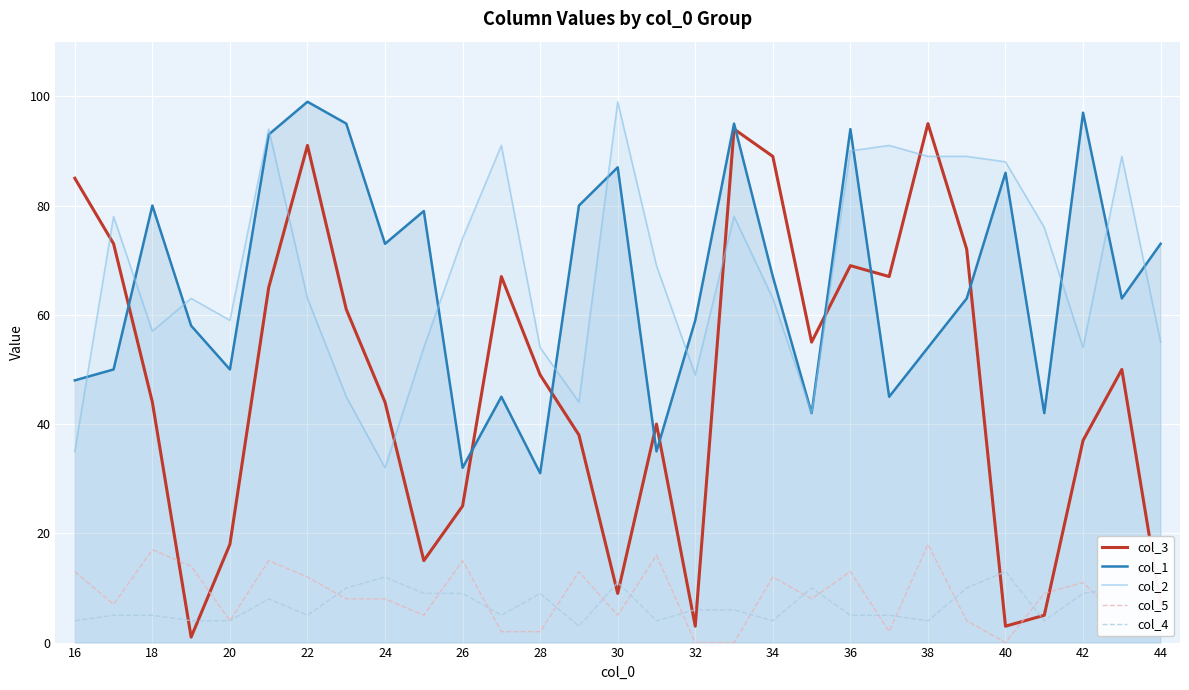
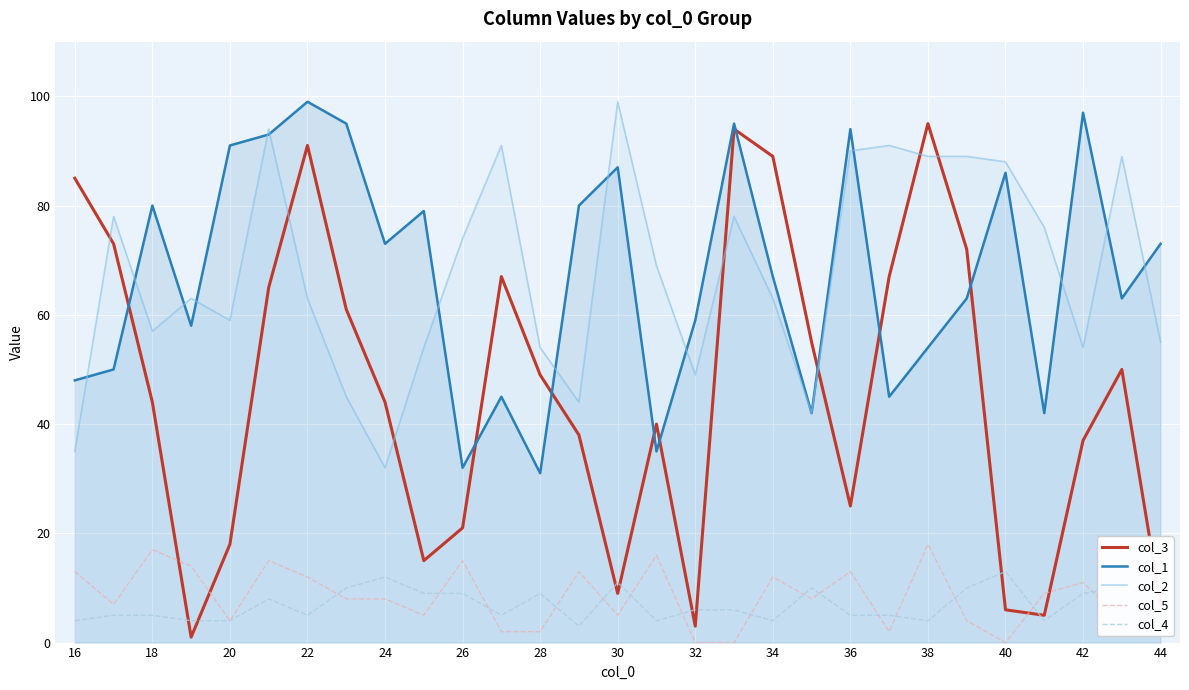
  {
    "col_3": {
      "16": 85,
      "18": 44,
      "20": 18,
      "22": 91,
      "24": 44,
-     "26": 25,
+     "26": 21,
      "28": 49,
      "30": 9,
      "32": 3,
      "34": 89,
-     "36": 69,
+     "36": 25,
      "38": 95,
-     "40": 3,
+     "40": 6,
      "42": 37
    },
    "col_1": {
      "16": 48,
      "18": 80,
-     "20": 50,
+     "20": 91,
      "22": 99,
      "24": 73,
      "26": 32,
      "28": 31,
      "30": 87,
      "32": 59,
      "34": 67,
      "36": 94,
      "38": 54,
      "40": 86,
      "42": 97,
      "44": 73
    },
    "col_5": {
      "16": 13,
      "18": 17,
      "22": 12,
      "24": 8,
      "26": 15,
      "28": 2,
      "30": 5,
      "32": 0,
      "34": 12,
      "36": 13,
      "38": 18,
      "40": 0,
      "42": 11
    }
  }
